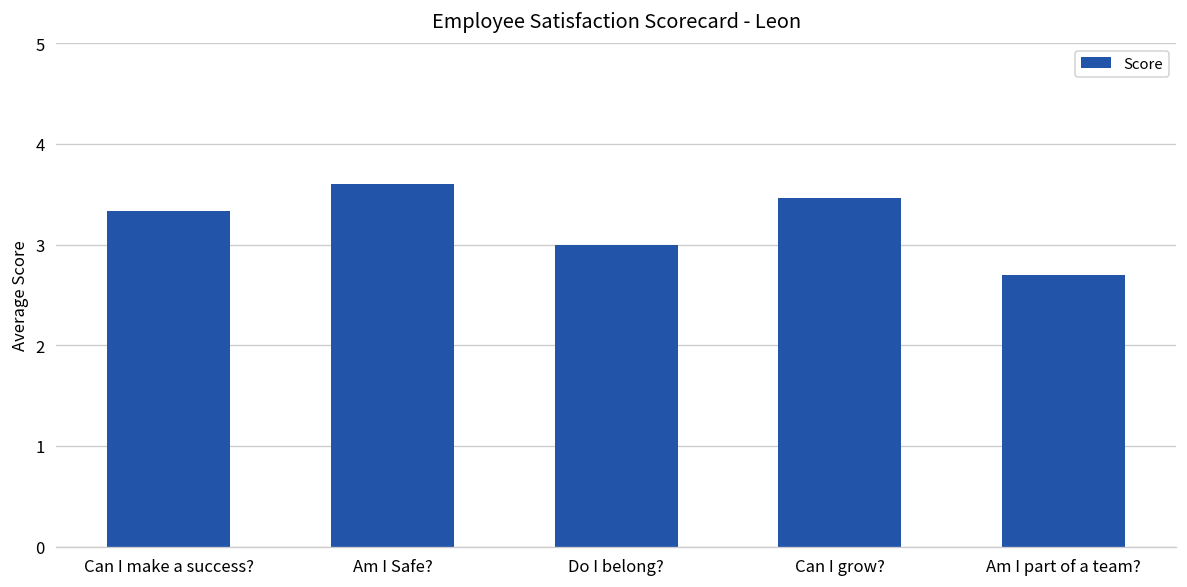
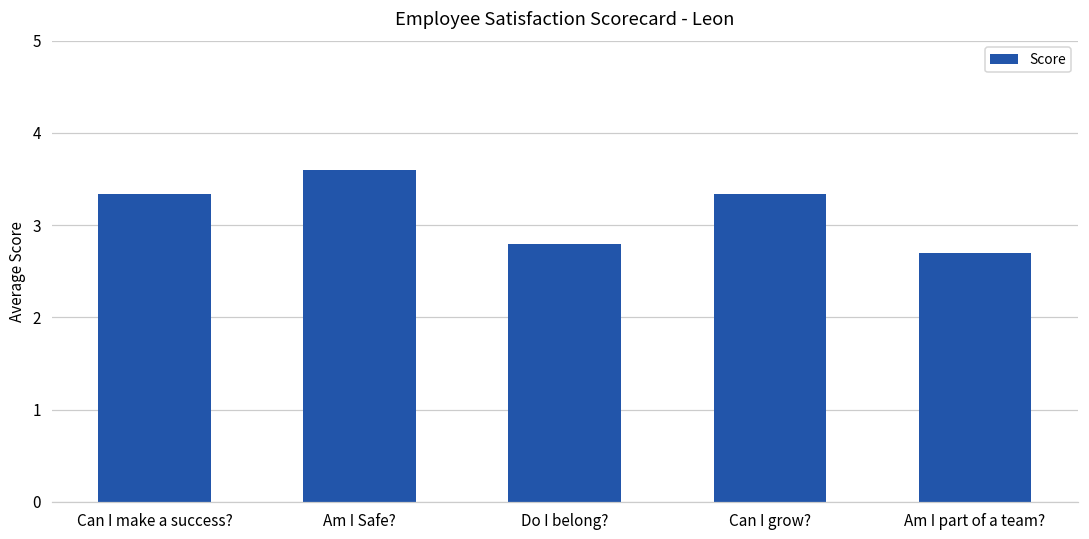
  {
    "Can I make a success?": 3.3,
    "Am I Safe?": 3.6,
-   "Do I belong?": 3.0,
-   "Can I grow?": 3.5,
+   "Do I belong?": 2.8,
+   "Can I grow?": 3.3,
    "Am I part of a team?": 2.7
  }
